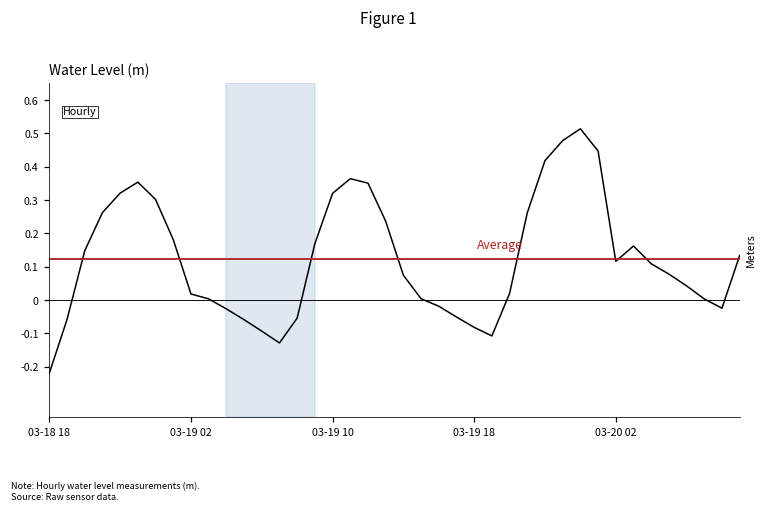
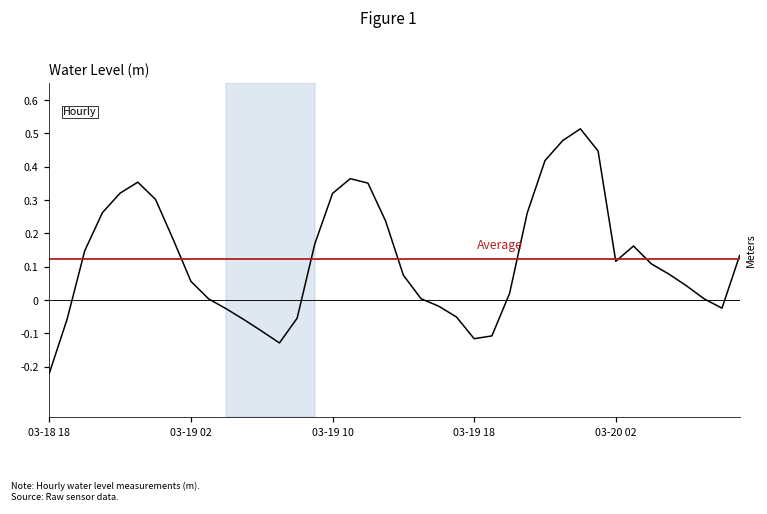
  {
    "03-18 18": -0.22,
-   "03-19 02": 0.02,
+   "03-19 02": 0.06,
    "03-19 10": 0.32,
-   "03-19 18": -0.08,
+   "03-19 18": -0.12,
    "03-20 02": 0.12
  }
